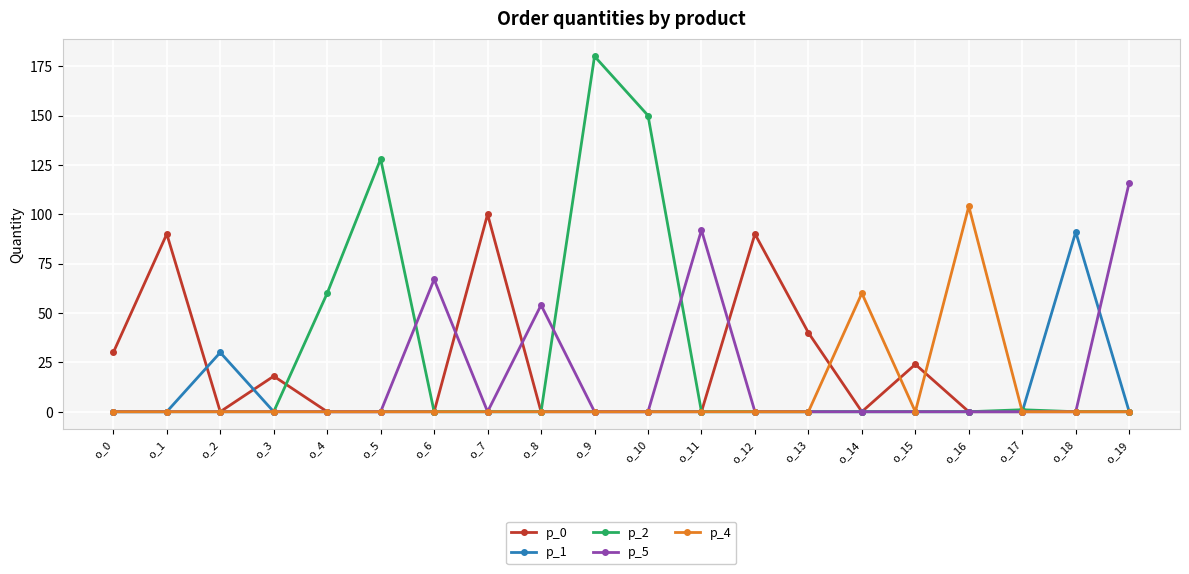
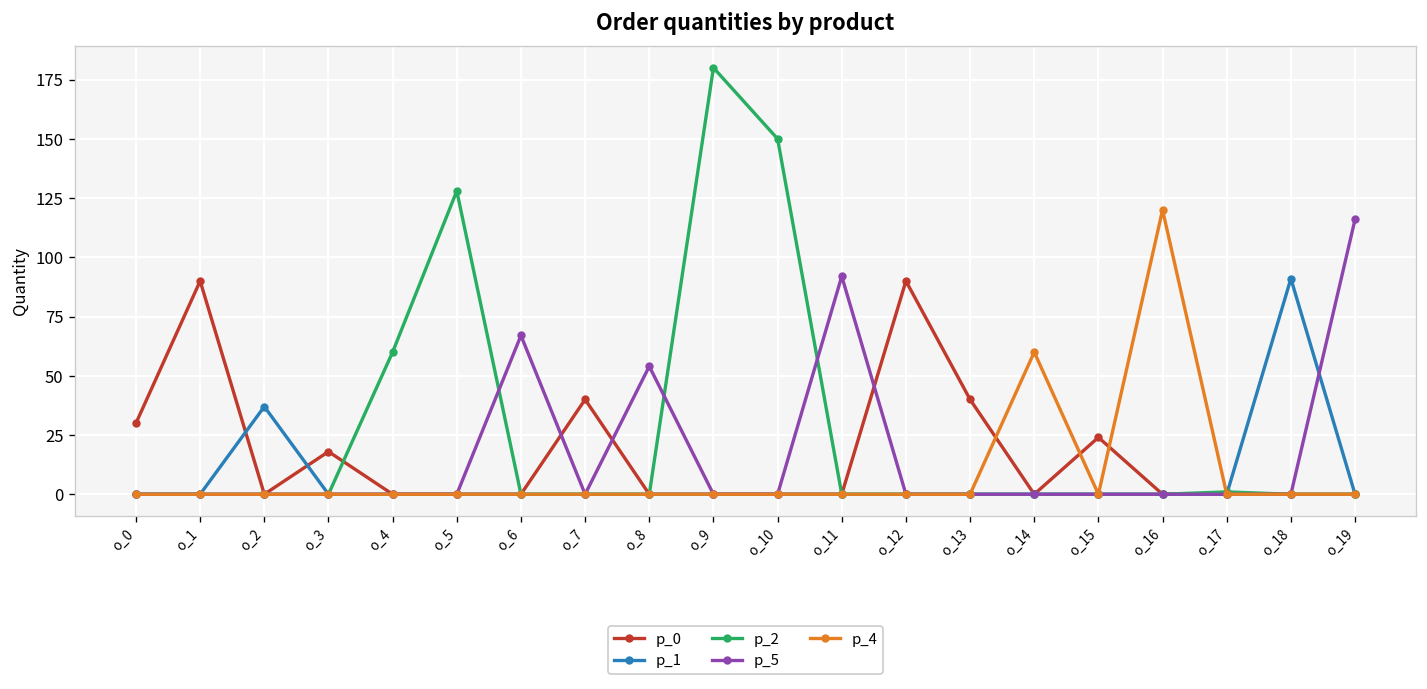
  {
    "p_0": {
      "o_0": 30,
      "o_1": 90,
      "o_3": 18,
-     "o_7": 100,
+     "o_7": 40,
      "o_12": 90,
      "o_13": 40,
      "o_15": 24
    },
    "p_1": {
-     "o_2": 30,
+     "o_2": 37,
      "o_18": 91
    },
    "p_2": {
      "o_4": 60,
      "o_5": 128,
      "o_9": 180,
      "o_10": 150
    },
    "p_5": {
      "o_6": 67,
      "o_8": 54,
      "o_11": 92,
      "o_19": 116
    },
    "p_4": {
      "o_14": 60,
-     "o_16": 104
+     "o_16": 120
    }
  }
